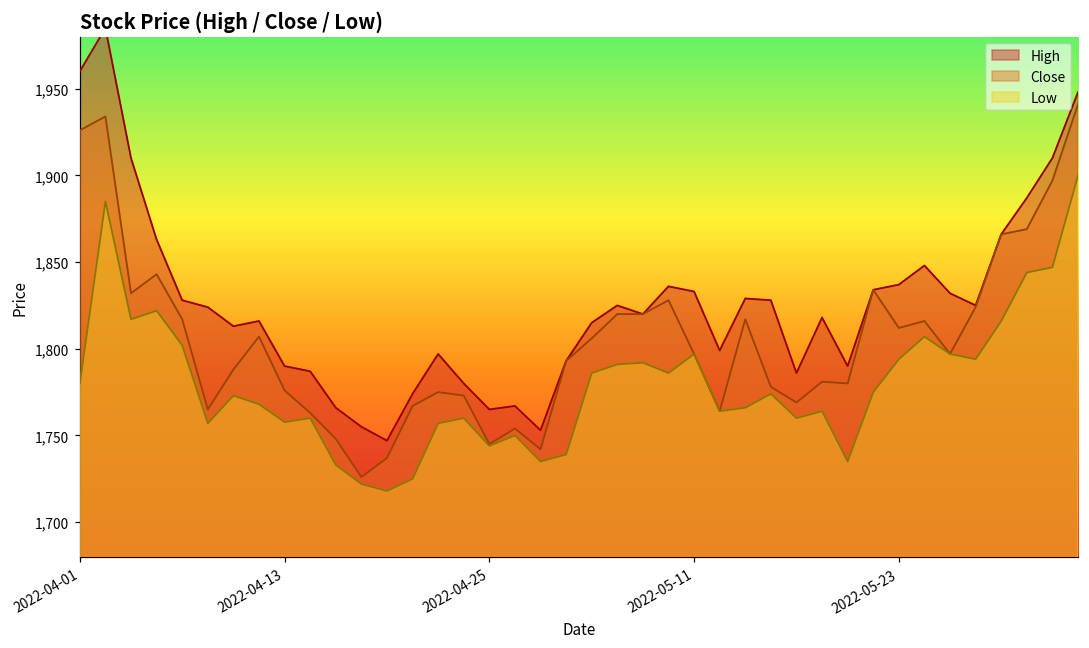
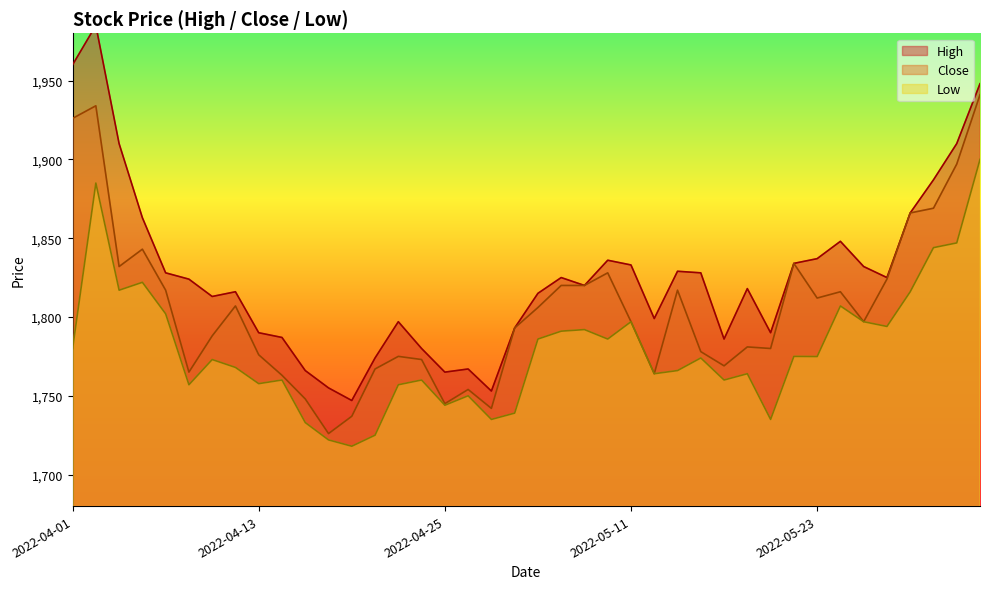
  {
    "Low": {
      "2022-04-01": "1,780",
      "2022-04-13": "1,758",
-     "2022-05-23": "1,794"
+     "2022-05-23": "1,775"
    }
  }
